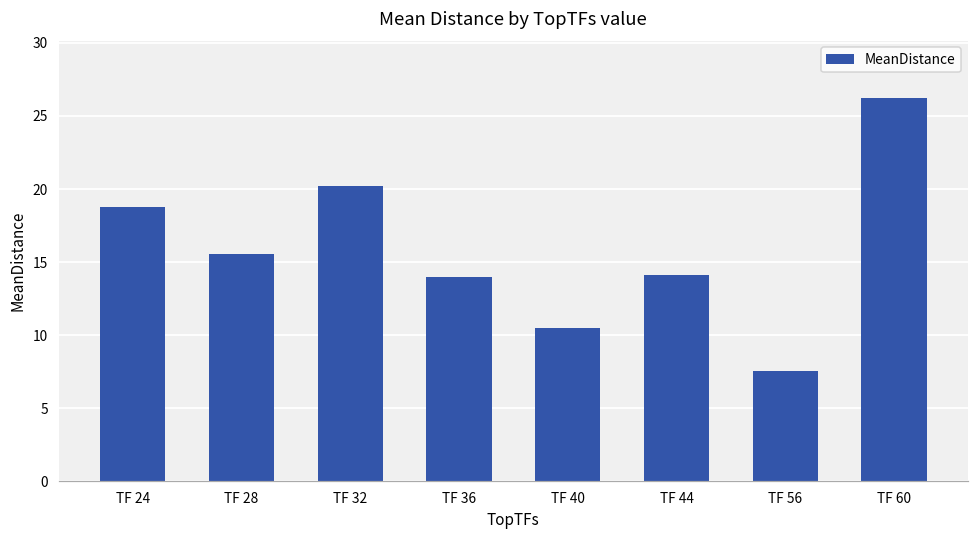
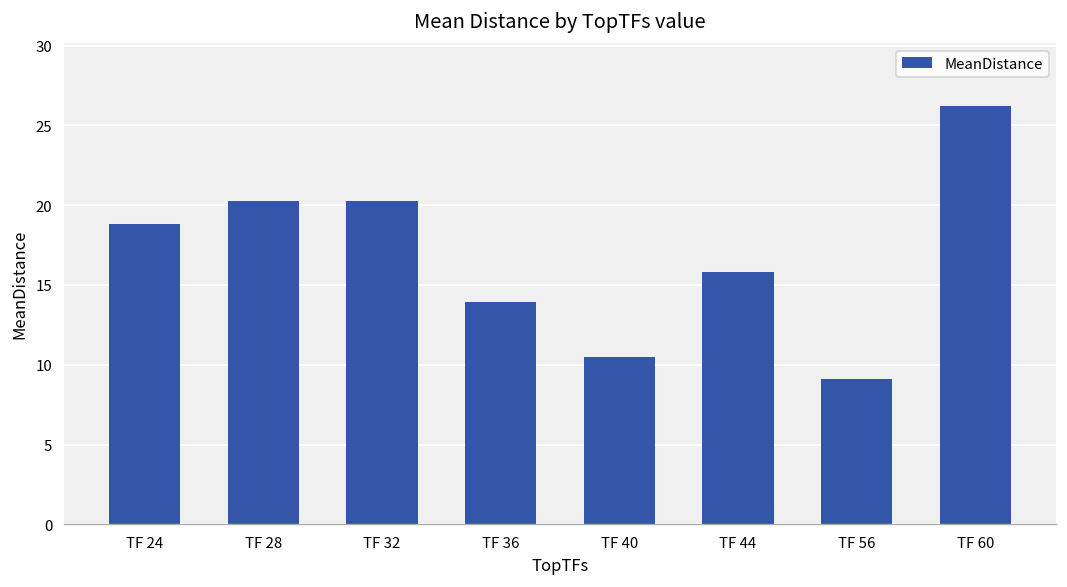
  {
    "TF 24": 18.8,
-   "TF 28": 15.6,
+   "TF 28": 20.3,
    "TF 32": 20.2,
    "TF 36": 14.0,
    "TF 40": 10.5,
-   "TF 44": 14.1,
-   "TF 56": 7.6,
+   "TF 44": 15.8,
+   "TF 56": 9.1,
    "TF 60": 26.2
  }
